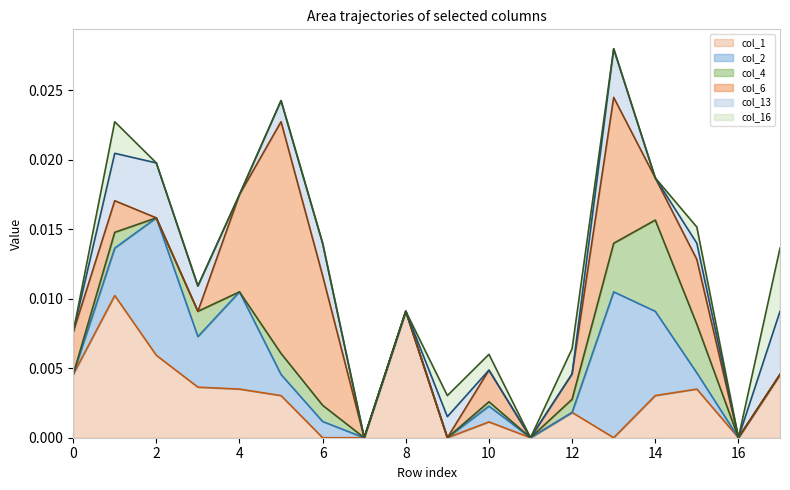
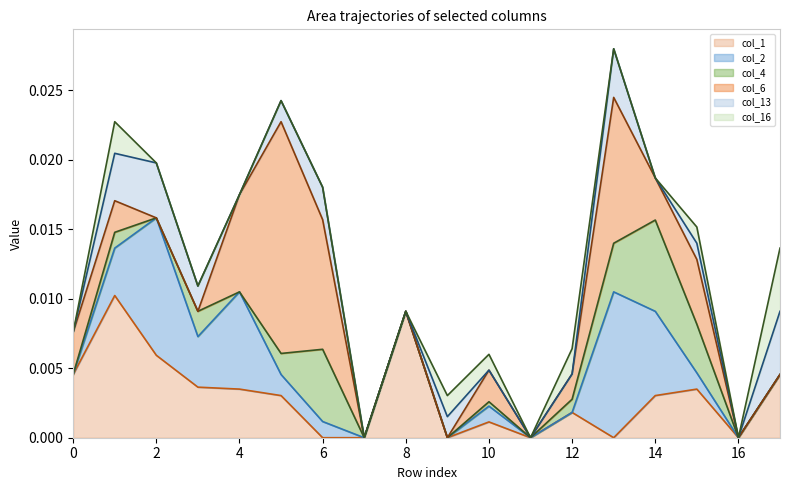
  {
    "col_4": {
-     "6": 0.0012,
+     "6": 0.0052,
      "10": 0.0003,
      "12": 0.0010,
      "14": 0.0066
    }
  }
